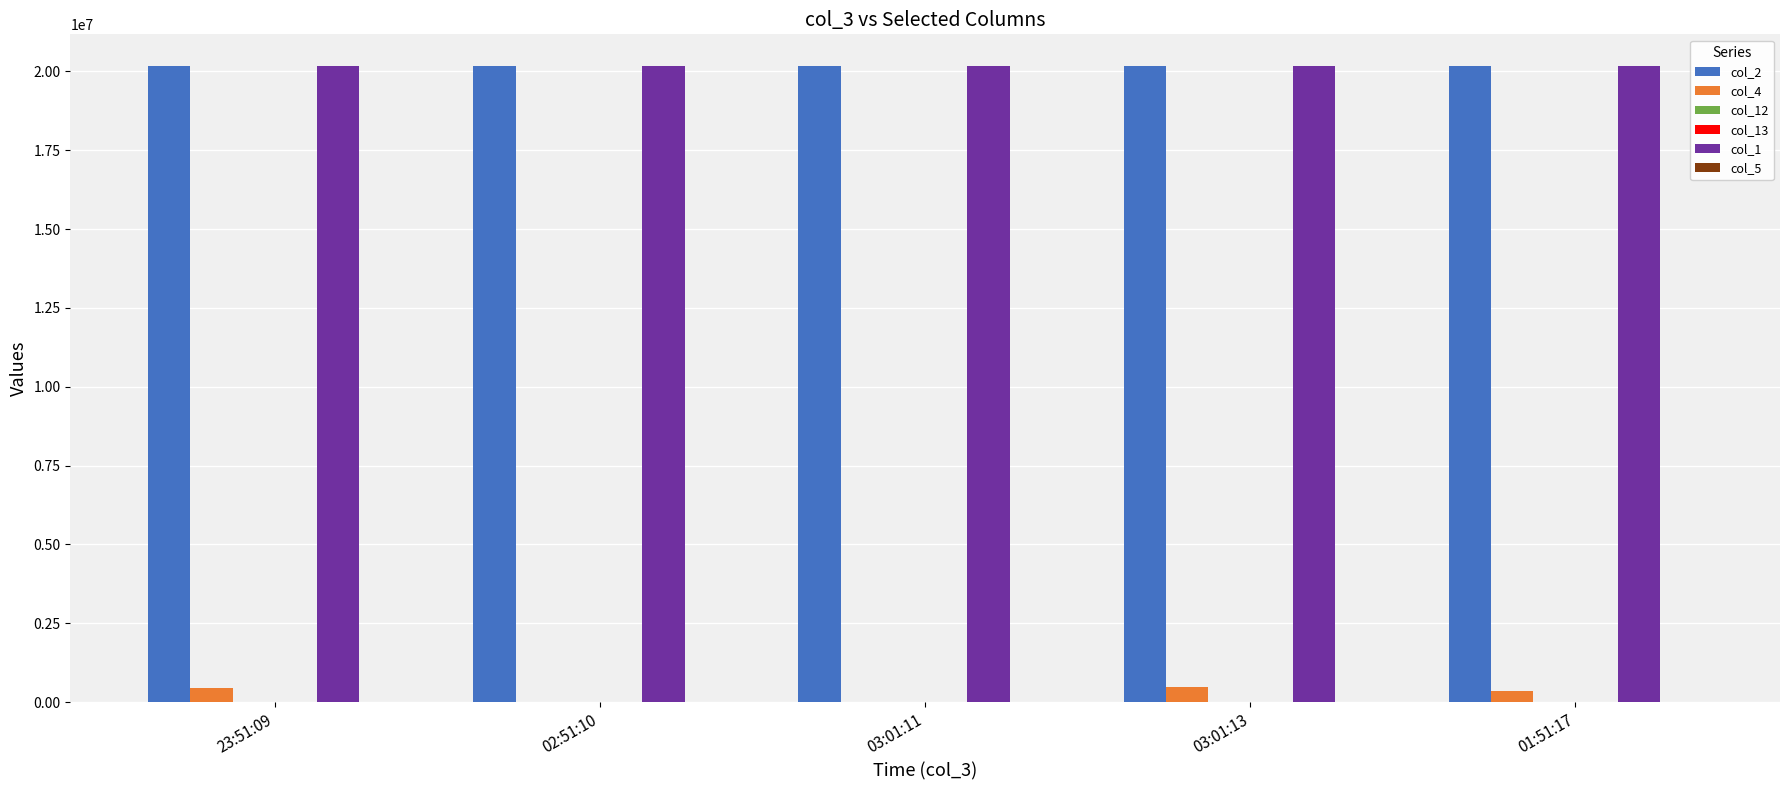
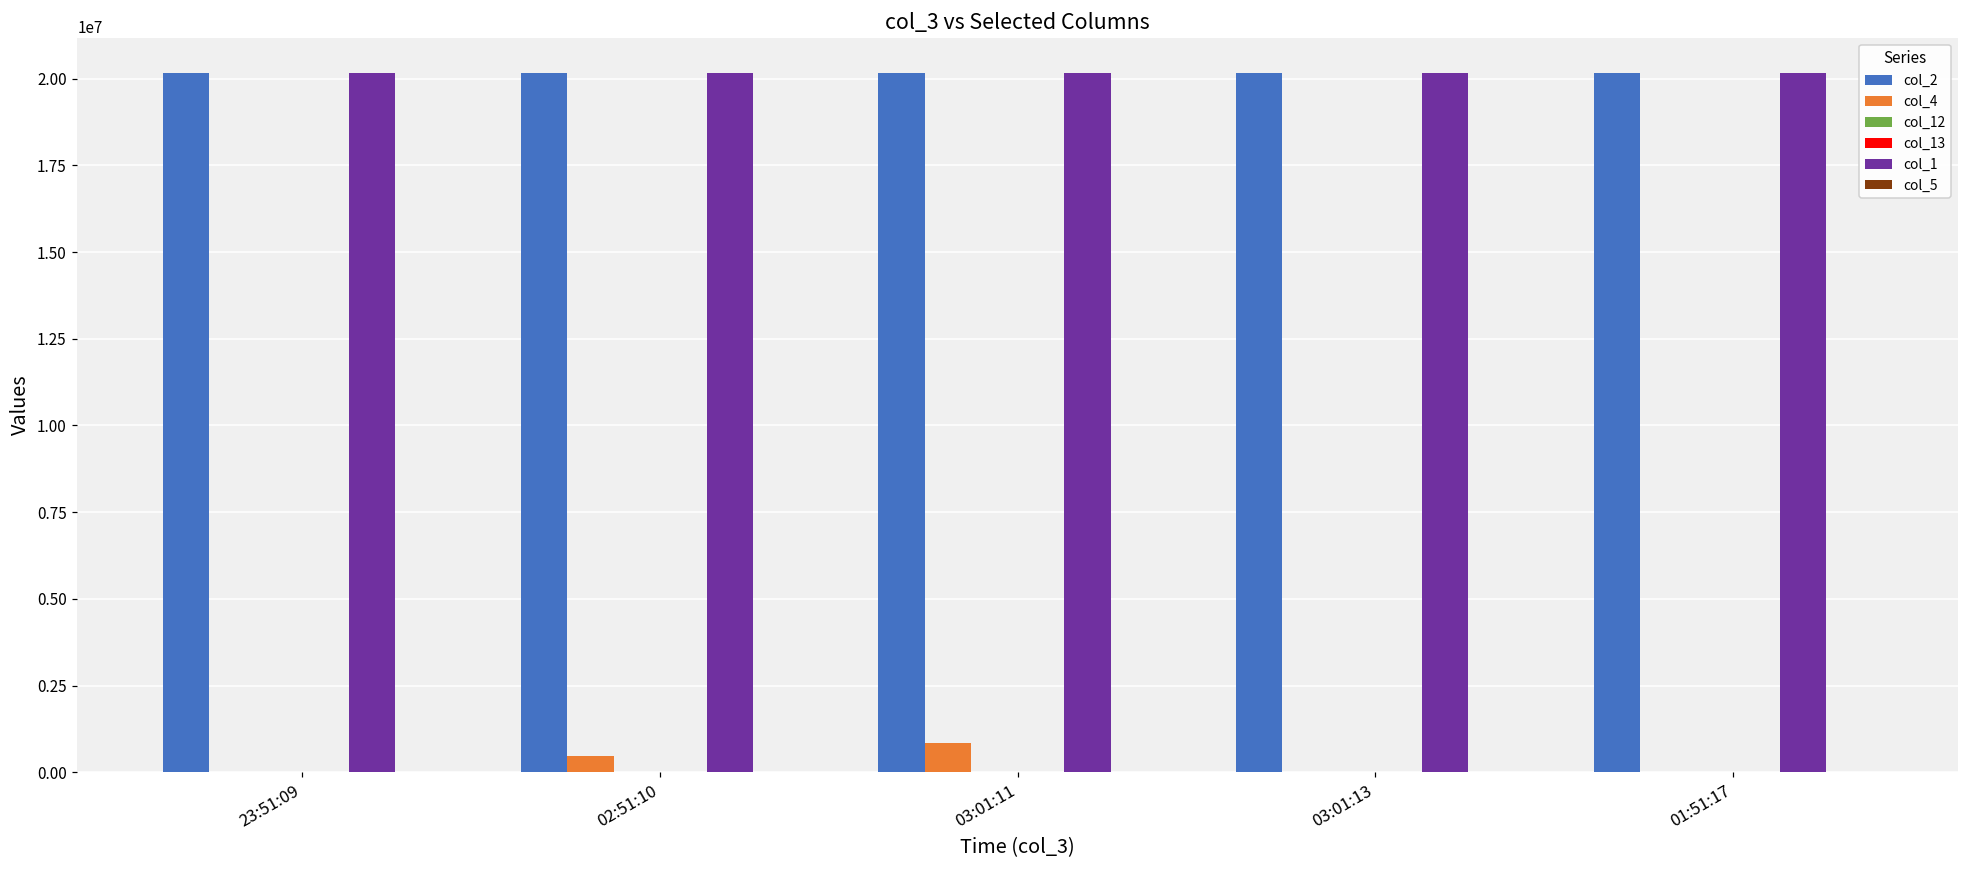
  {
    "col_2": {
      "23:51:09": 20200000,
      "02:51:10": 20200000,
      "03:01:11": 20200000,
      "03:01:13": 20200000,
      "01:51:17": 20200000
    },
    "col_4": {
-     "23:51:09": 400000,
-     "02:51:10": 0,
-     "03:01:11": 0,
-     "03:01:13": 500000,
-     "01:51:17": 300000
+     "23:51:09": 0,
+     "02:51:10": 500000,
+     "03:01:11": 800000,
+     "03:01:13": 0,
+     "01:51:17": 0
    },
    "col_12": {
      "03:01:11": 0
    },
    "col_13": {
      "03:01:11": 0
    },
    "col_1": {
      "23:51:09": 20200000,
      "02:51:10": 20200000,
      "03:01:11": 20200000,
      "03:01:13": 20200000,
      "01:51:17": 20200000
    }
  }
